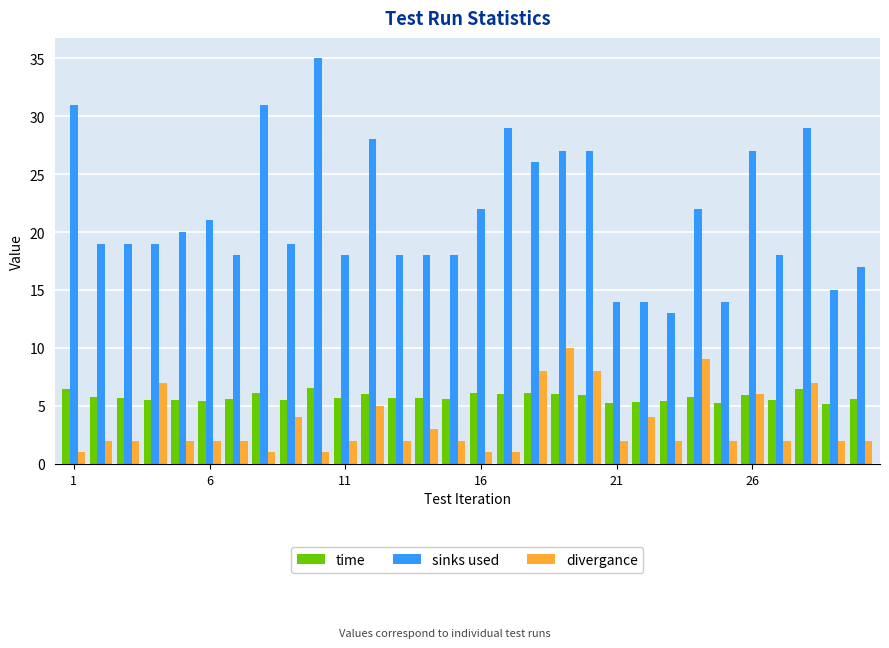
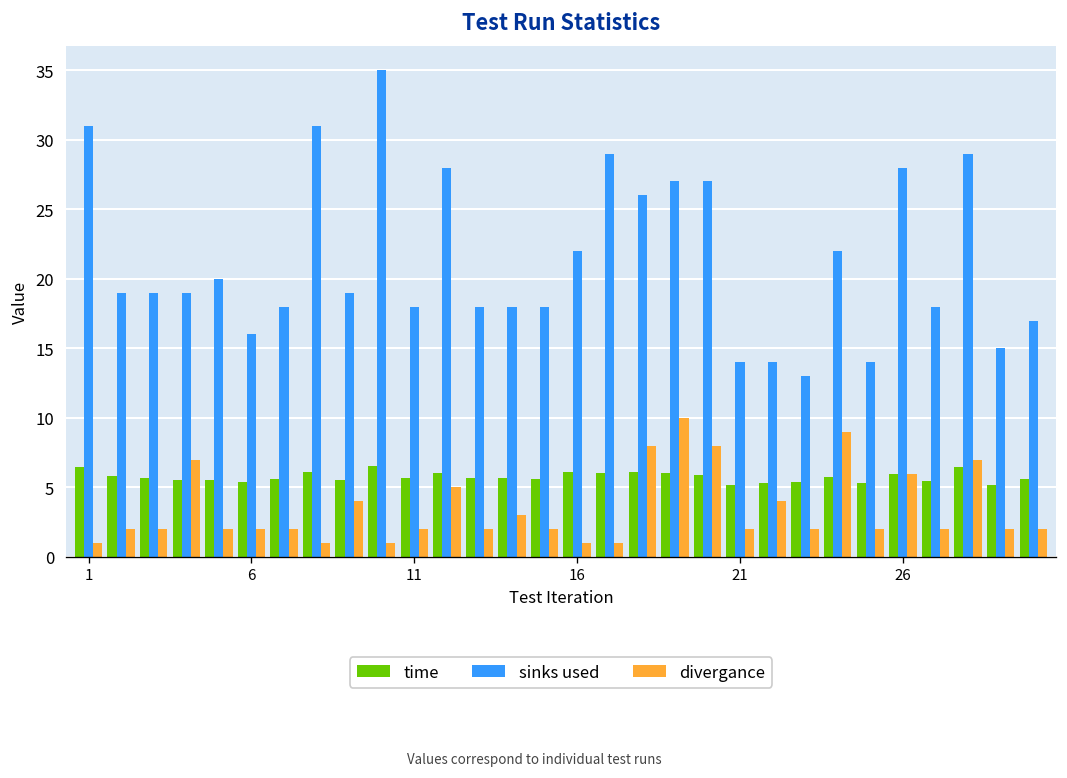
  {
    "sinks used": {
      "1": 31,
-     "6": 21,
+     "6": 16,
      "11": 18,
      "16": 22,
      "21": 14,
-     "26": 27
+     "26": 28
    }
  }
